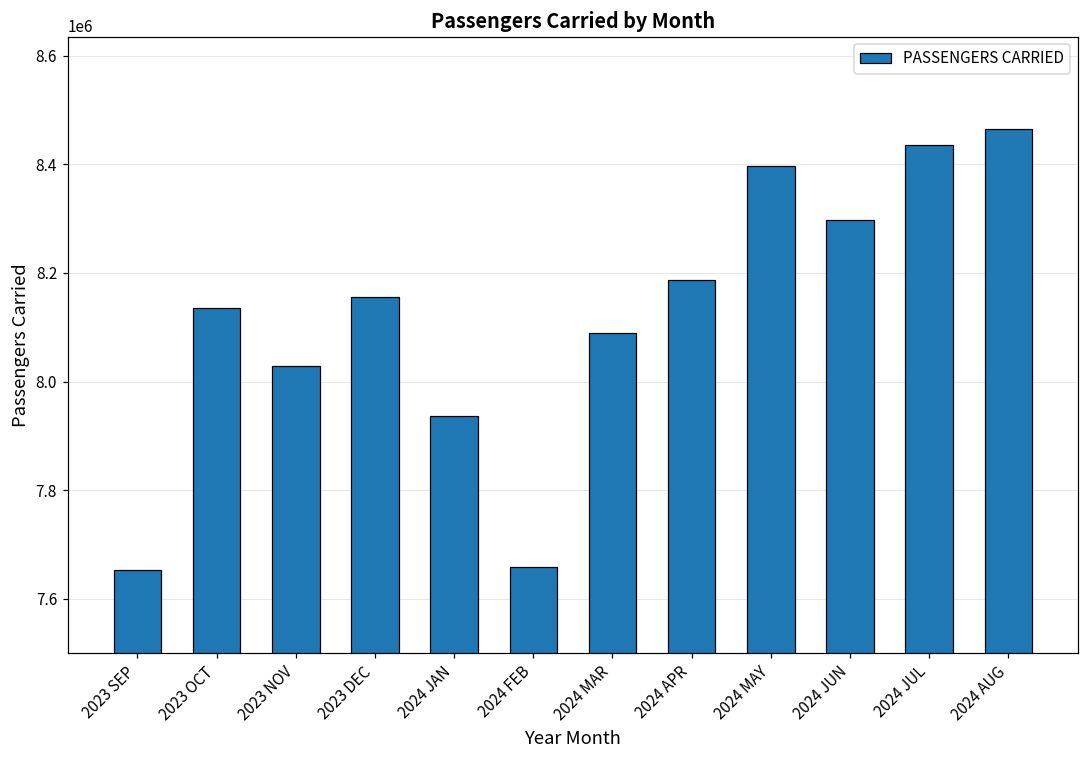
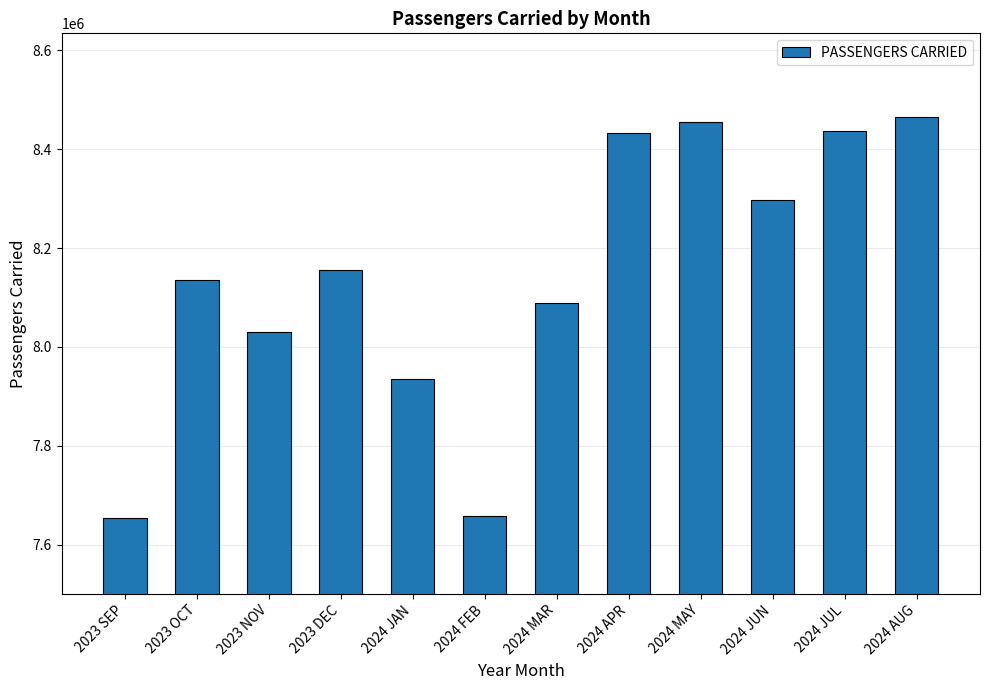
  {
    "2023 SEP": 7650000,
    "2023 OCT": 8140000,
    "2023 NOV": 8030000,
    "2023 DEC": 8160000,
    "2024 JAN": 7940000,
    "2024 FEB": 7660000,
    "2024 MAR": 8090000,
-   "2024 APR": 8190000,
-   "2024 MAY": 8400000,
+   "2024 APR": 8430000,
+   "2024 MAY": 8460000,
    "2024 JUN": 8300000,
    "2024 JUL": 8440000,
    "2024 AUG": 8470000
  }
